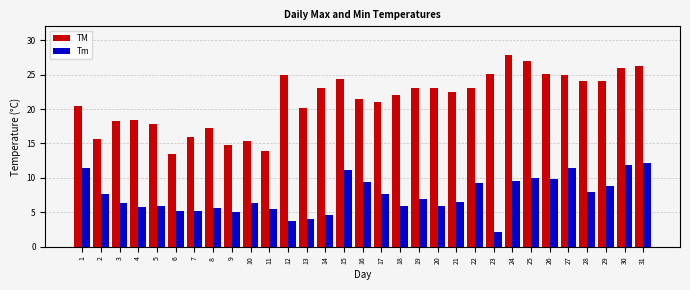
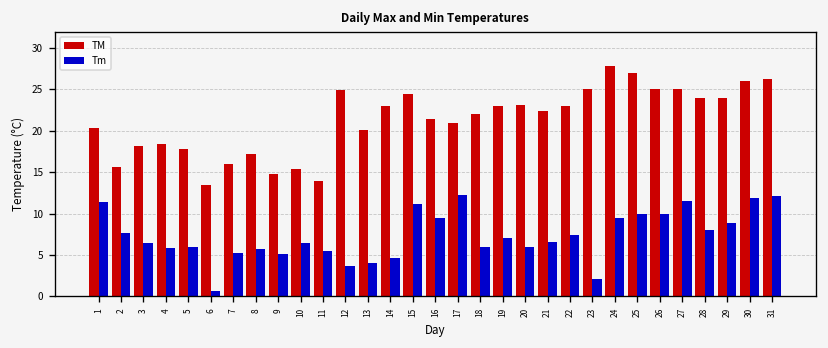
  {
    "TM": {
      "1": 20,
      "2": 16,
      "3": 18,
      "4": 18,
      "5": 18,
      "6": 14,
      "7": 16,
      "8": 17,
      "9": 15,
      "10": 15,
      "11": 14,
      "12": 25,
      "13": 20,
      "14": 23,
      "15": 24,
      "16": 21,
      "17": 21,
      "18": 22,
      "19": 23,
      "20": 23,
      "21": 22,
      "22": 23,
      "23": 25,
      "24": 28,
      "25": 27,
      "26": 25,
      "27": 25,
      "28": 24,
      "29": 24,
      "30": 26,
      "31": 26
    },
    "Tm": {
      "1": 11,
      "2": 8,
      "3": 6,
      "4": 6,
      "5": 6,
-     "6": 5,
+     "6": 1,
      "7": 5,
      "8": 6,
      "9": 5,
      "10": 6,
      "11": 6,
      "12": 4,
      "13": 4,
      "14": 5,
      "15": 11,
      "16": 9,
-     "17": 8,
+     "17": 12,
      "18": 6,
      "19": 7,
      "20": 6,
      "21": 7,
-     "22": 9,
+     "22": 7,
      "23": 2,
      "24": 10,
      "25": 10,
      "26": 10,
      "27": 12,
      "28": 8,
      "29": 9,
      "30": 12,
      "31": 12
    }
  }
